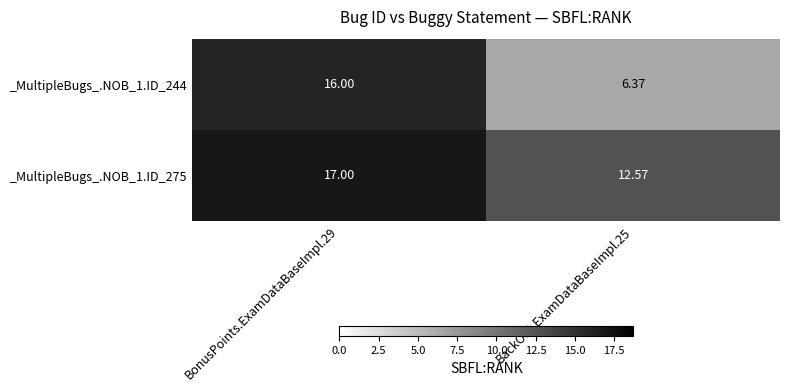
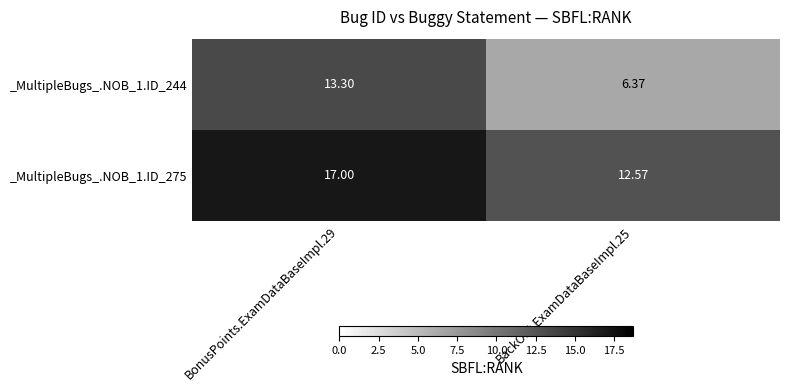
  {
    "_MultipleBugs_.NOB_1.ID_244": {
-     "BonusPoints.ExamDataBaseImpl.29": 16.00,
+     "BonusPoints.ExamDataBaseImpl.29": 13.30,
      "BackOut.ExamDataBaseImpl.25": 6.37
    },
    "_MultipleBugs_.NOB_1.ID_275": {
      "BonusPoints.ExamDataBaseImpl.29": 17.00,
      "BackOut.ExamDataBaseImpl.25": 12.57
    }
  }
